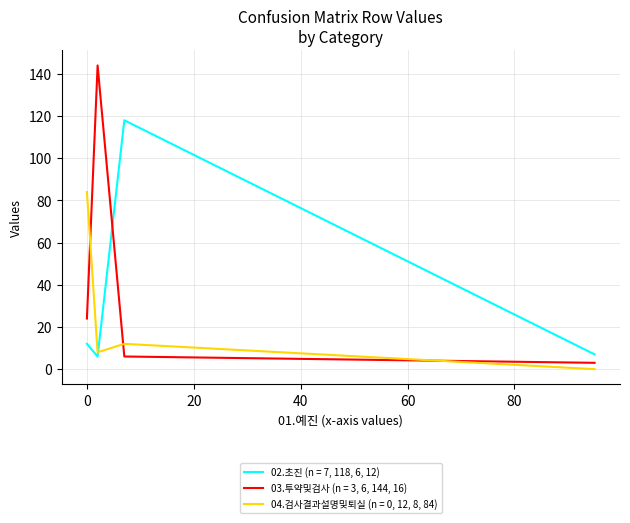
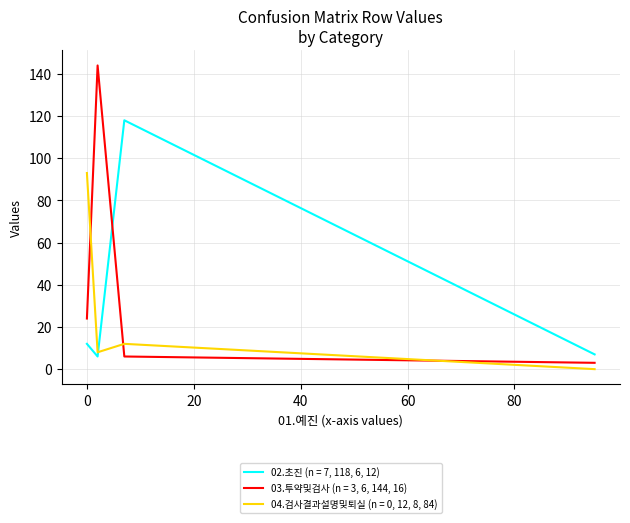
  {
    "02.초진 (n = 7, 118, 6, 12)": {
      "0": 12
    },
    "03.투약및검사 (n = 3, 6, 144, 16)": {
      "0": 24
    },
    "04.검사결과설명및퇴실 (n = 0, 12, 8, 84)": {
-     "0": 84
+     "0": 93
    }
  }
